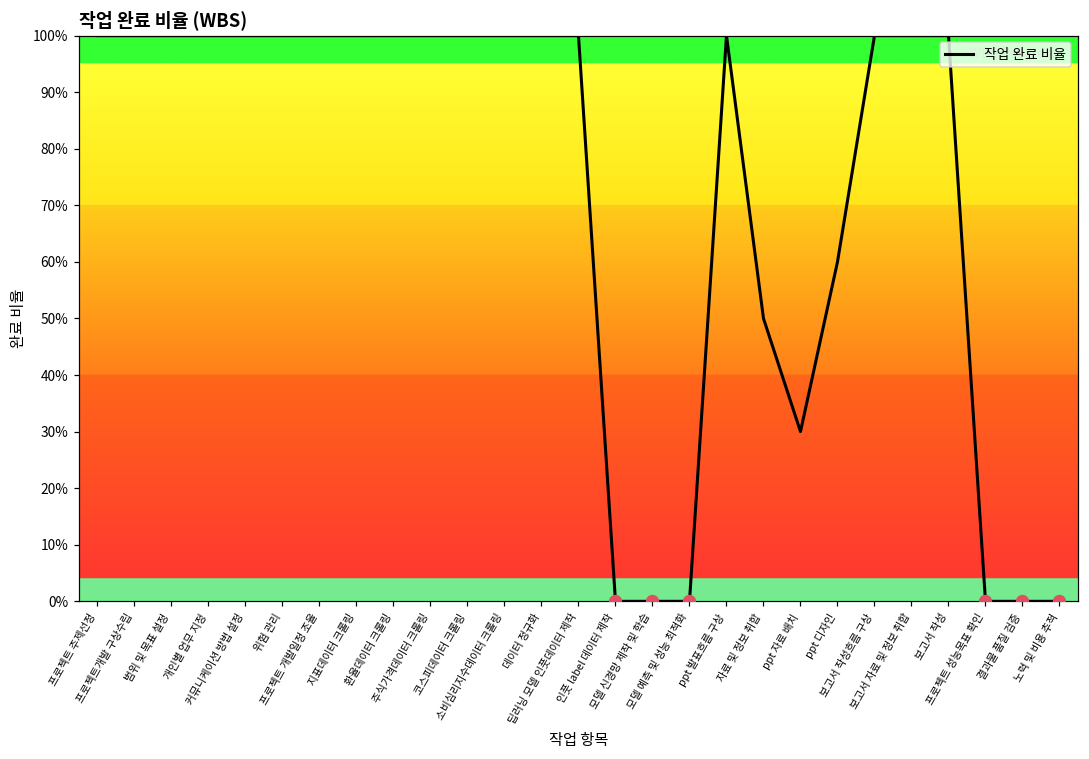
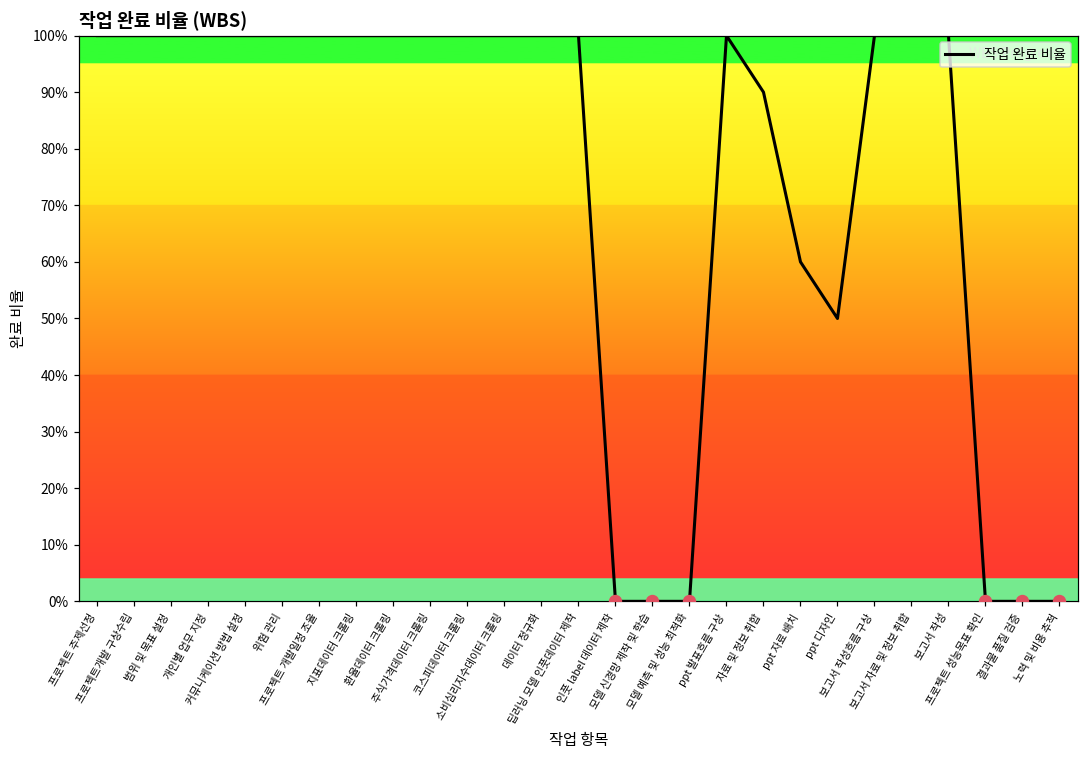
  {
    "작업 완료 비율": {
      "프로젝트 주제선정": "100%",
      "프로젝트개발 구상수립": "100%",
      "범위 및 목표 설정": "100%",
      "개인별 업무 지정": "100%",
      "커뮤니케이션 방법 설정": "100%",
      "위험 관리": "100%",
      "프로젝트 개발일정 조율": "100%",
      "지표데이터 크롤링": "100%",
      "환율데이터 크롤링": "100%",
      "주식가격데이터 크롤링": "100%",
      "코스피데이터 크롤링": "100%",
      "소비심리지수데이터 크롤링": "100%",
      "데이터 정규화": "100%",
      "딥러닝 모델 인풋데이터 제작": "100%",
      "ppt 발표흐름 구상": "100%",
-     "자료 및 정보 취합": "50%",
-     "ppt 자료 배치": "30%",
-     "ppt 디자인": "60%",
+     "자료 및 정보 취합": "90%",
+     "ppt 자료 배치": "60%",
+     "ppt 디자인": "50%",
      "보고서 작성흐름 구상": "100%",
      "보고서 자료 및 정보 취합": "100%",
      "보고서 작성": "100%"
    }
  }
